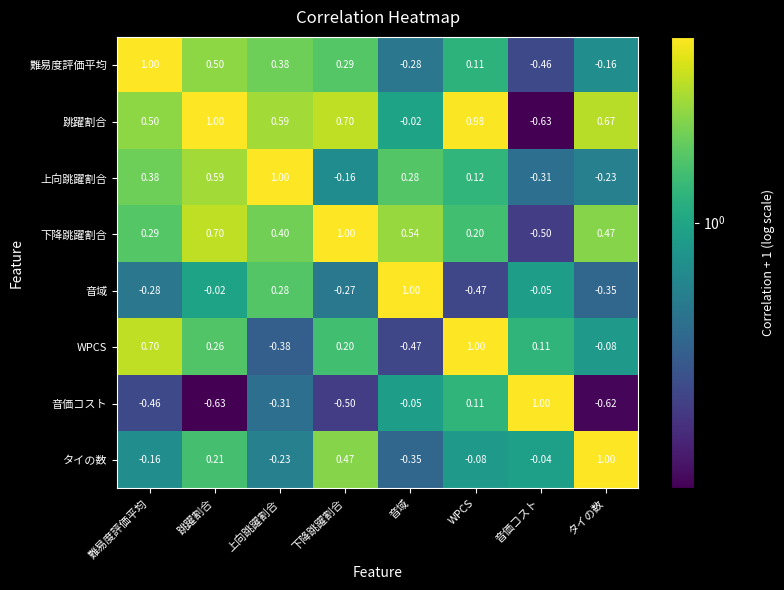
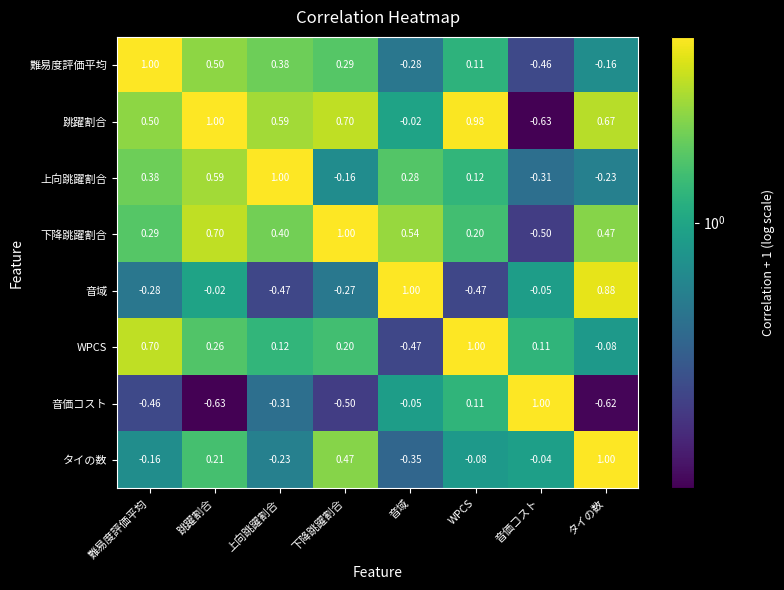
  {
    "難易度評価平均": {
      "難易度評価平均": 1.00,
      "跳躍割合": 0.50,
      "上向跳躍割合": 0.38,
      "下降跳躍割合": 0.29,
      "音域": -0.28,
      "WPCS": 0.11,
      "音価コスト": -0.46,
      "タイの数": -0.16
    },
    "跳躍割合": {
      "難易度評価平均": 0.50,
      "跳躍割合": 1.00,
      "上向跳躍割合": 0.59,
      "下降跳躍割合": 0.70,
      "音域": -0.02,
      "WPCS": 0.98,
      "音価コスト": -0.63,
      "タイの数": 0.67
    },
    "上向跳躍割合": {
      "難易度評価平均": 0.38,
      "跳躍割合": 0.59,
      "上向跳躍割合": 1.00,
      "下降跳躍割合": -0.16,
      "音域": 0.28,
      "WPCS": 0.12,
      "音価コスト": -0.31,
      "タイの数": -0.23
    },
    "下降跳躍割合": {
      "難易度評価平均": 0.29,
      "跳躍割合": 0.70,
      "上向跳躍割合": 0.40,
      "下降跳躍割合": 1.00,
      "音域": 0.54,
      "WPCS": 0.20,
      "音価コスト": -0.50,
      "タイの数": 0.47
    },
    "音域": {
      "難易度評価平均": -0.28,
      "跳躍割合": -0.02,
-     "上向跳躍割合": 0.28,
+     "上向跳躍割合": -0.47,
      "下降跳躍割合": -0.27,
      "音域": 1.00,
      "WPCS": -0.47,
      "音価コスト": -0.05,
-     "タイの数": -0.35
+     "タイの数": 0.88
    },
    "WPCS": {
      "難易度評価平均": 0.70,
      "跳躍割合": 0.26,
-     "上向跳躍割合": -0.38,
+     "上向跳躍割合": 0.12,
      "下降跳躍割合": 0.20,
      "音域": -0.47,
      "WPCS": 1.00,
      "音価コスト": 0.11,
      "タイの数": -0.08
    },
    "音価コスト": {
      "難易度評価平均": -0.46,
      "跳躍割合": -0.63,
      "上向跳躍割合": -0.31,
      "下降跳躍割合": -0.50,
      "音域": -0.05,
      "WPCS": 0.11,
      "音価コスト": 1.00,
      "タイの数": -0.62
    },
    "タイの数": {
      "難易度評価平均": -0.16,
      "跳躍割合": 0.21,
      "上向跳躍割合": -0.23,
      "下降跳躍割合": 0.47,
      "音域": -0.35,
      "WPCS": -0.08,
      "音価コスト": -0.04,
      "タイの数": 1.00
    }
  }
